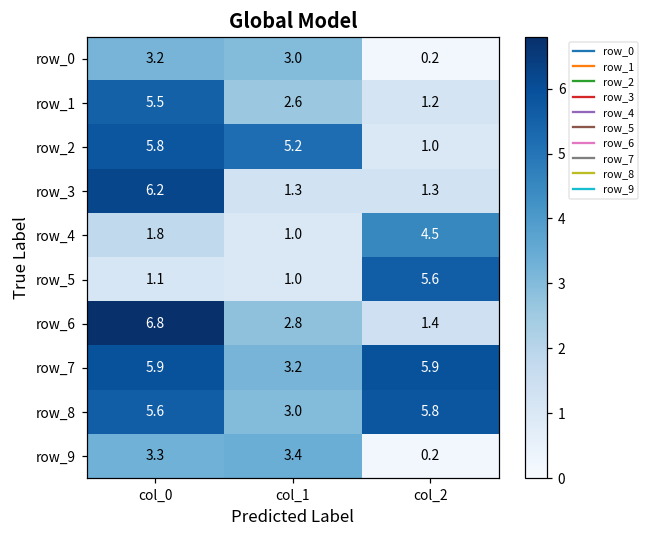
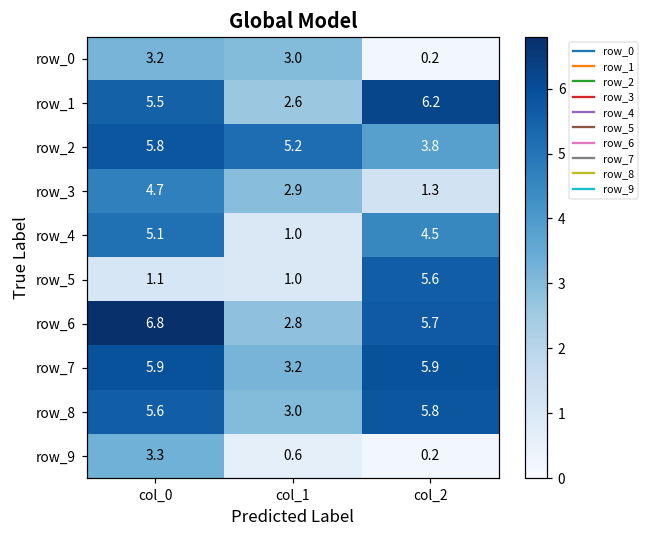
  {
    "row_0": {
      "col_0": 3.2,
      "col_1": 3.0,
      "col_2": 0.2
    },
    "row_1": {
      "col_0": 5.5,
      "col_1": 2.6,
-     "col_2": 1.2
+     "col_2": 6.2
    },
    "row_2": {
      "col_0": 5.8,
      "col_1": 5.2,
-     "col_2": 1.0
+     "col_2": 3.8
    },
    "row_3": {
-     "col_0": 6.2,
-     "col_1": 1.3,
+     "col_0": 4.7,
+     "col_1": 2.9,
      "col_2": 1.3
    },
    "row_4": {
-     "col_0": 1.8,
+     "col_0": 5.1,
      "col_1": 1.0,
      "col_2": 4.5
    },
    "row_5": {
      "col_0": 1.1,
      "col_1": 1.0,
      "col_2": 5.6
    },
    "row_6": {
      "col_0": 6.8,
      "col_1": 2.8,
-     "col_2": 1.4
+     "col_2": 5.7
    },
    "row_7": {
      "col_0": 5.9,
      "col_1": 3.2,
      "col_2": 5.9
    },
    "row_8": {
      "col_0": 5.6,
      "col_1": 3.0,
      "col_2": 5.8
    },
    "row_9": {
      "col_0": 3.3,
-     "col_1": 3.4,
+     "col_1": 0.6,
      "col_2": 0.2
    }
  }
